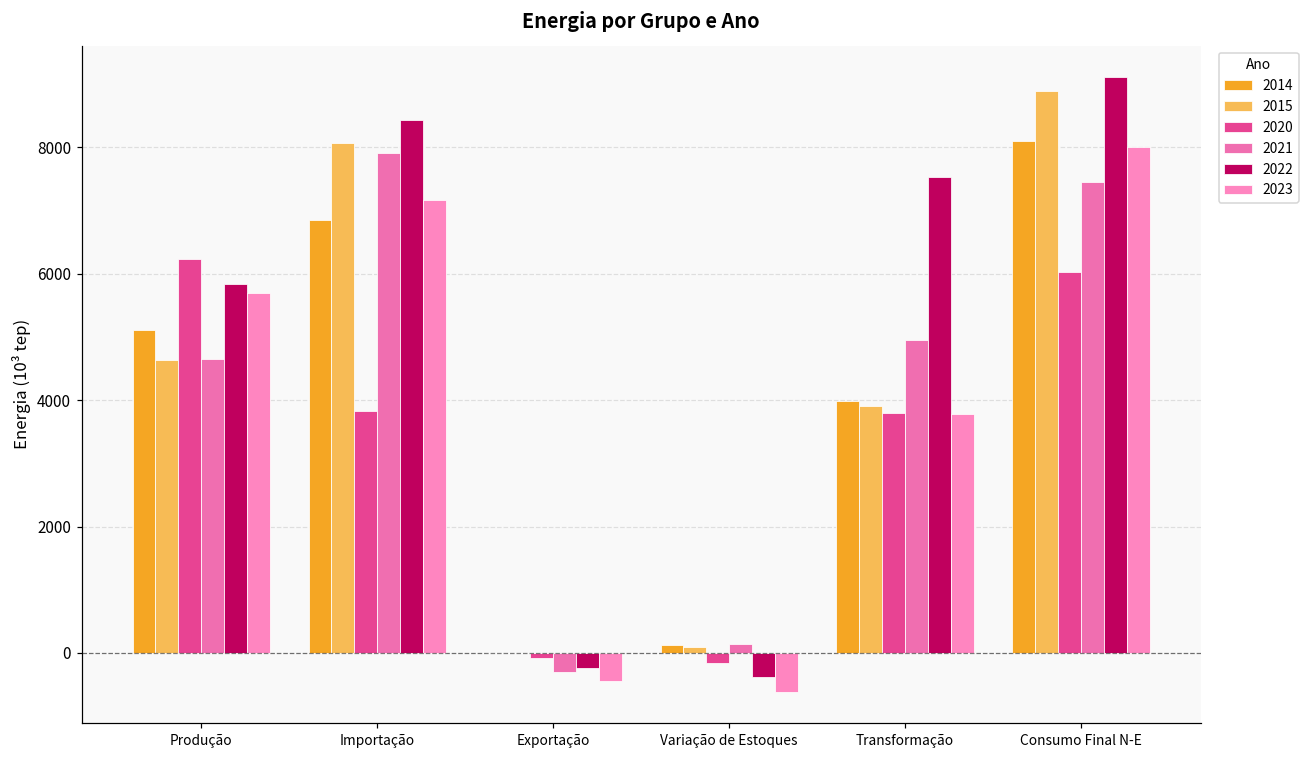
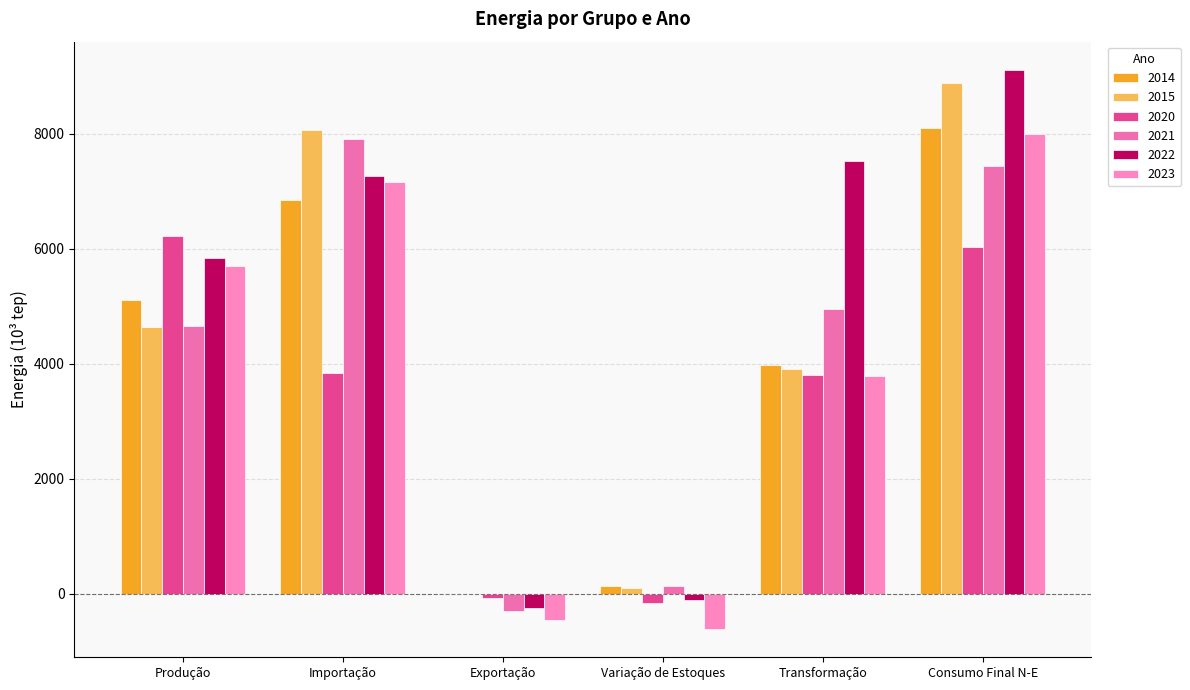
  {
    "2022": {
      "Produção": 5800,
-     "Importação": 8400,
+     "Importação": 7300,
      "Exportação": -200,
-     "Variação de Estoques": -400,
+     "Variação de Estoques": -100,
      "Transformação": 7500,
      "Consumo Final N-E": 9100
    }
  }
